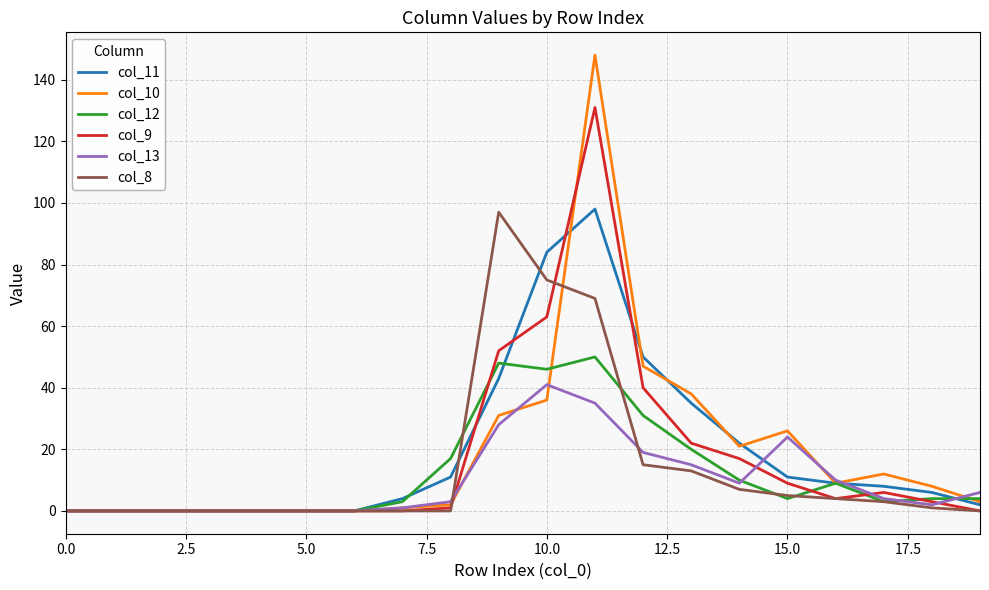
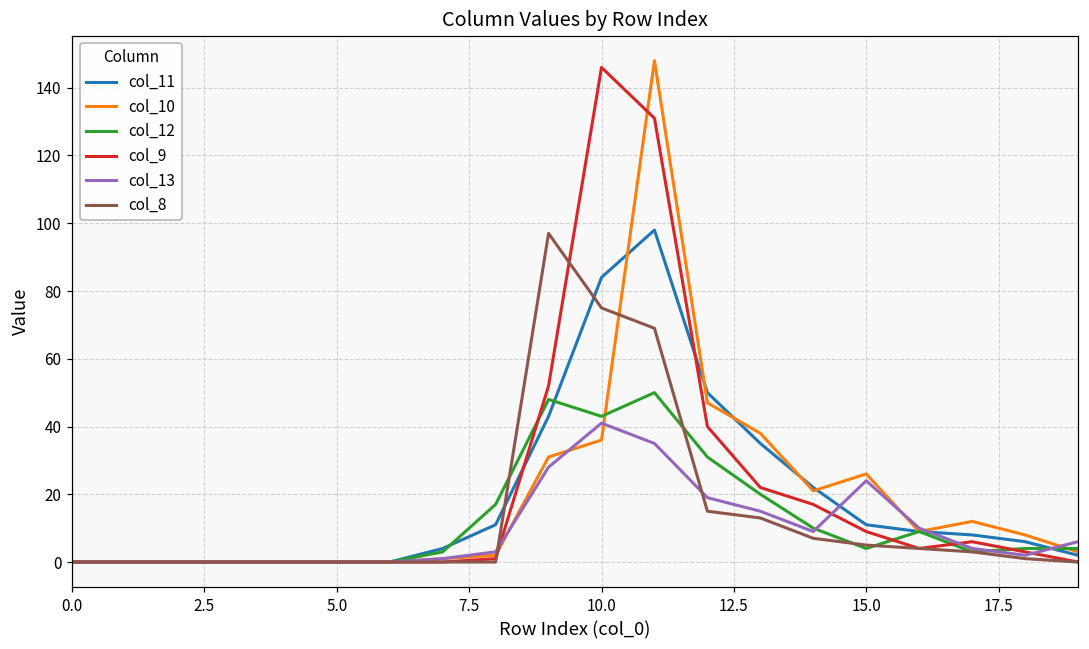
  {
    "col_11": {
      "10.0": 84,
      "15.0": 11
    },
    "col_10": {
      "10.0": 36,
      "15.0": 26
    },
    "col_12": {
-     "10.0": 46,
+     "10.0": 43,
      "15.0": 4
    },
    "col_9": {
-     "10.0": 63,
+     "10.0": 146,
      "15.0": 9
    },
    "col_13": {
      "10.0": 41,
      "15.0": 24
    },
    "col_8": {
      "10.0": 75,
      "15.0": 5
    }
  }
